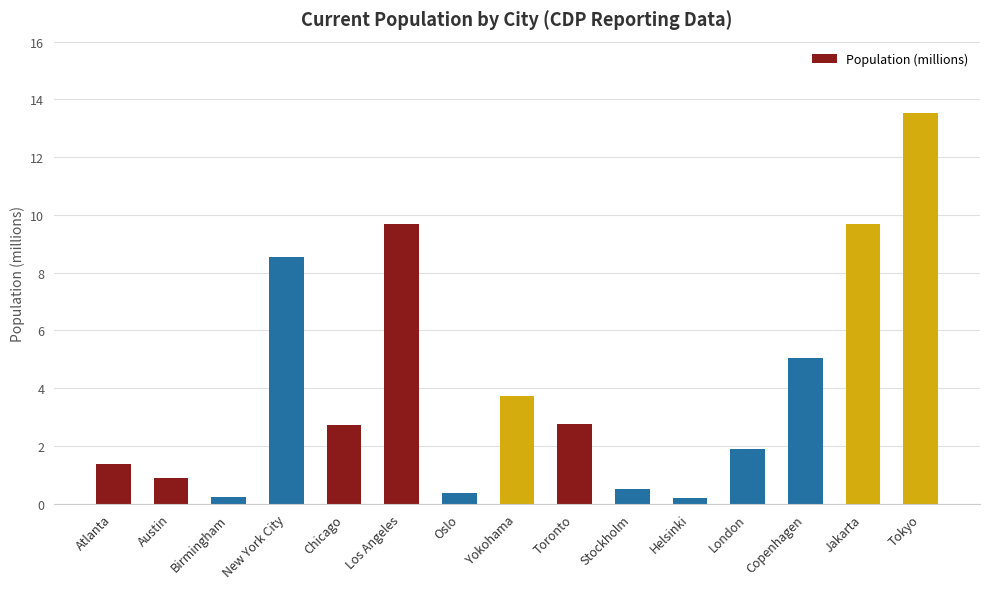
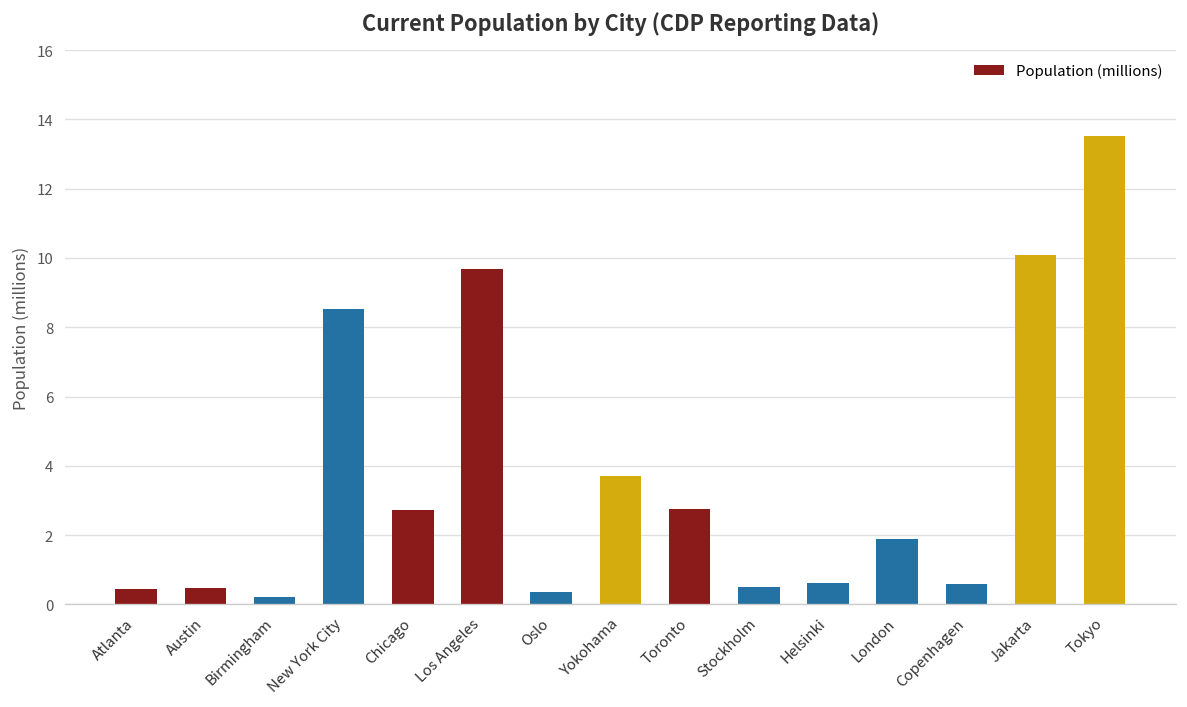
  {
-   "Atlanta": 1.4,
-   "Austin": 0.9,
+   "Atlanta": 0.4,
+   "Austin": 0.5,
    "Birmingham": 0.2,
    "New York City": 8.5,
    "Chicago": 2.7,
    "Los Angeles": 9.7,
    "Oslo": 0.4,
    "Yokohama": 3.7,
    "Toronto": 2.8,
    "Stockholm": 0.5,
-   "Helsinki": 0.2,
+   "Helsinki": 0.6,
    "London": 1.9,
-   "Copenhagen": 5.0,
-   "Jakarta": 9.7,
+   "Copenhagen": 0.6,
+   "Jakarta": 10.1,
    "Tokyo": 13.5
  }
